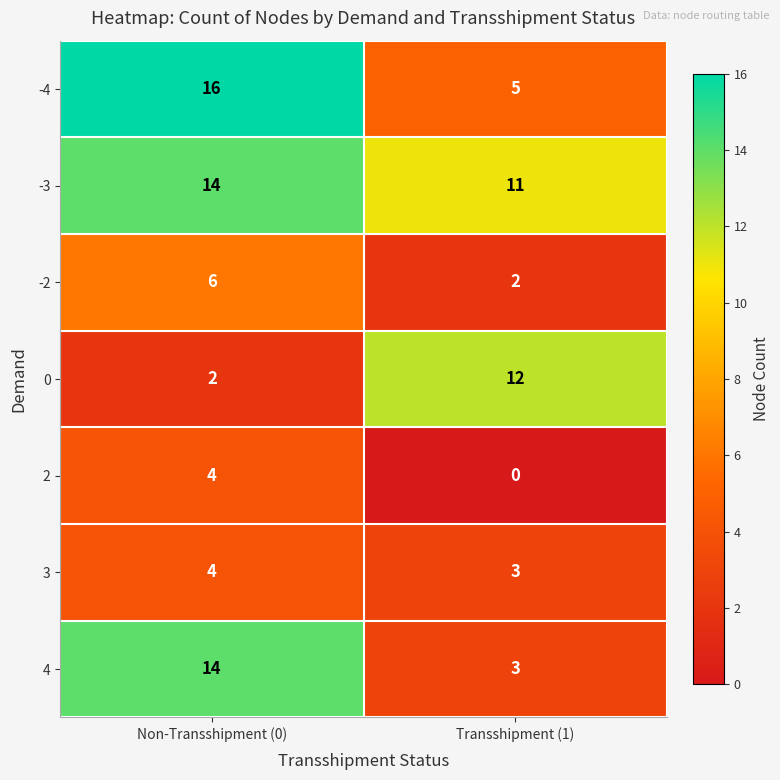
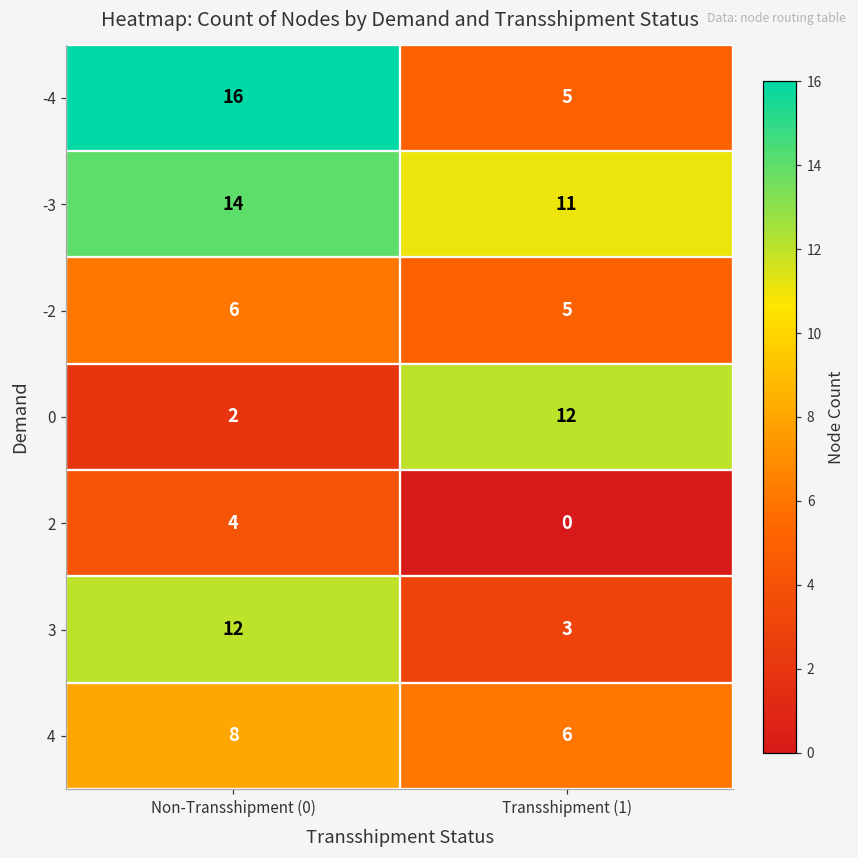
  {
    "-4": {
      "Non-Transshipment (0)": 16,
      "Transshipment (1)": 5
    },
    "-3": {
      "Non-Transshipment (0)": 14,
      "Transshipment (1)": 11
    },
    "-2": {
      "Non-Transshipment (0)": 6,
-     "Transshipment (1)": 2
+     "Transshipment (1)": 5
    },
    "0": {
      "Non-Transshipment (0)": 2,
      "Transshipment (1)": 12
    },
    "2": {
      "Non-Transshipment (0)": 4,
      "Transshipment (1)": 0
    },
    "3": {
-     "Non-Transshipment (0)": 4,
+     "Non-Transshipment (0)": 12,
      "Transshipment (1)": 3
    },
    "4": {
-     "Non-Transshipment (0)": 14,
-     "Transshipment (1)": 3
+     "Non-Transshipment (0)": 8,
+     "Transshipment (1)": 6
    }
  }
